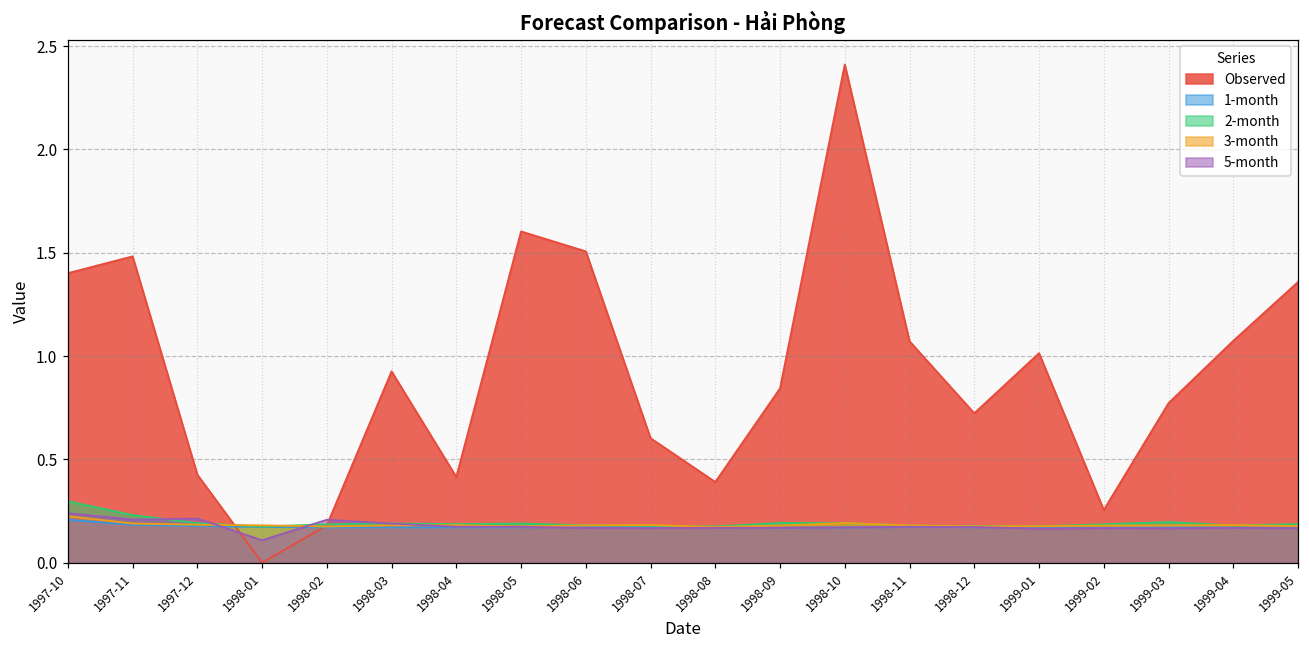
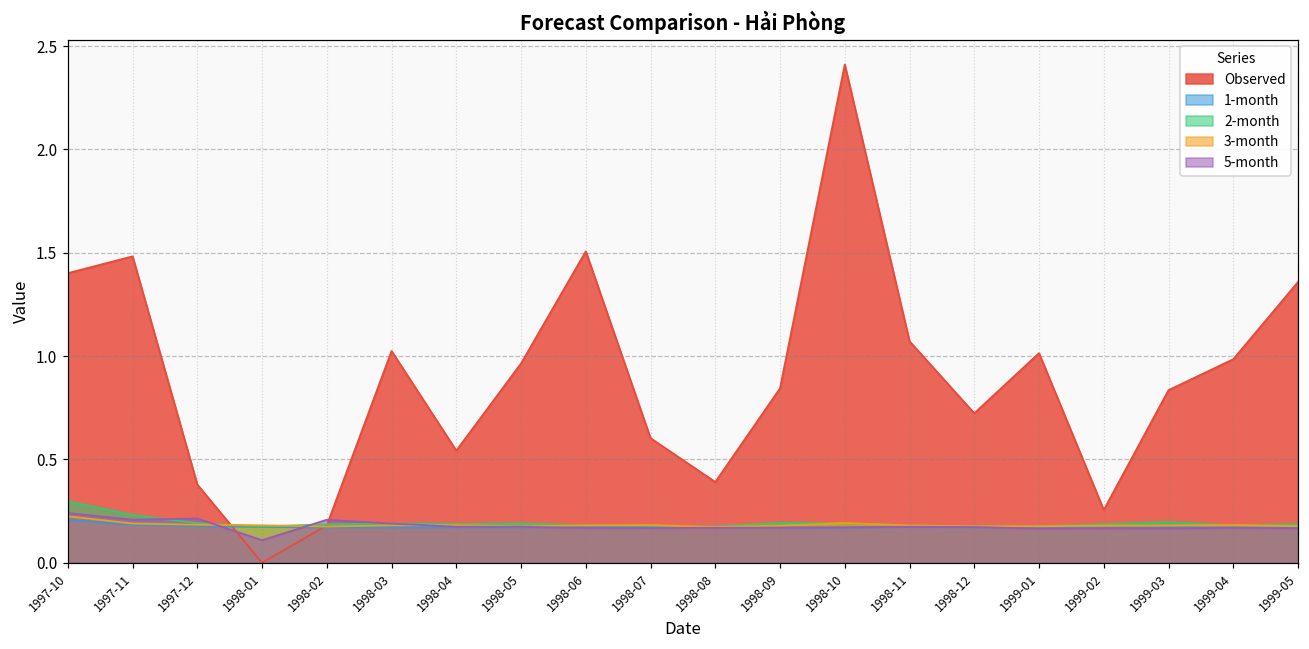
  {
    "Observed": {
      "1997-10": 1.40,
      "1997-11": 1.48,
-     "1997-12": 0.43,
+     "1997-12": 0.38,
      "1998-01": 0.00,
-     "1998-03": 0.93,
-     "1998-04": 0.41,
-     "1998-05": 1.60,
+     "1998-03": 1.02,
+     "1998-04": 0.54,
+     "1998-05": 0.96,
      "1998-06": 1.51,
      "1998-07": 0.60,
      "1998-08": 0.39,
      "1998-09": 0.84,
      "1998-10": 2.41,
      "1998-11": 1.07,
      "1998-12": 0.72,
      "1999-01": 1.01,
      "1999-02": 0.26,
-     "1999-03": 0.77,
-     "1999-04": 1.07,
+     "1999-03": 0.83,
+     "1999-04": 0.98,
      "1999-05": 1.36
    },
    "1-month": {
      "1997-10": 0.21
    },
    "2-month": {
      "1997-10": 0.30,
      "1997-11": 0.23,
      "1998-05": 0.19,
      "1999-03": 0.20
    },
    "3-month": {
      "1997-10": 0.22
    },
    "5-month": {
      "1997-10": 0.24,
      "1997-11": 0.21,
      "1997-12": 0.21,
      "1998-01": 0.11,
      "1998-02": 0.21
    }
  }
